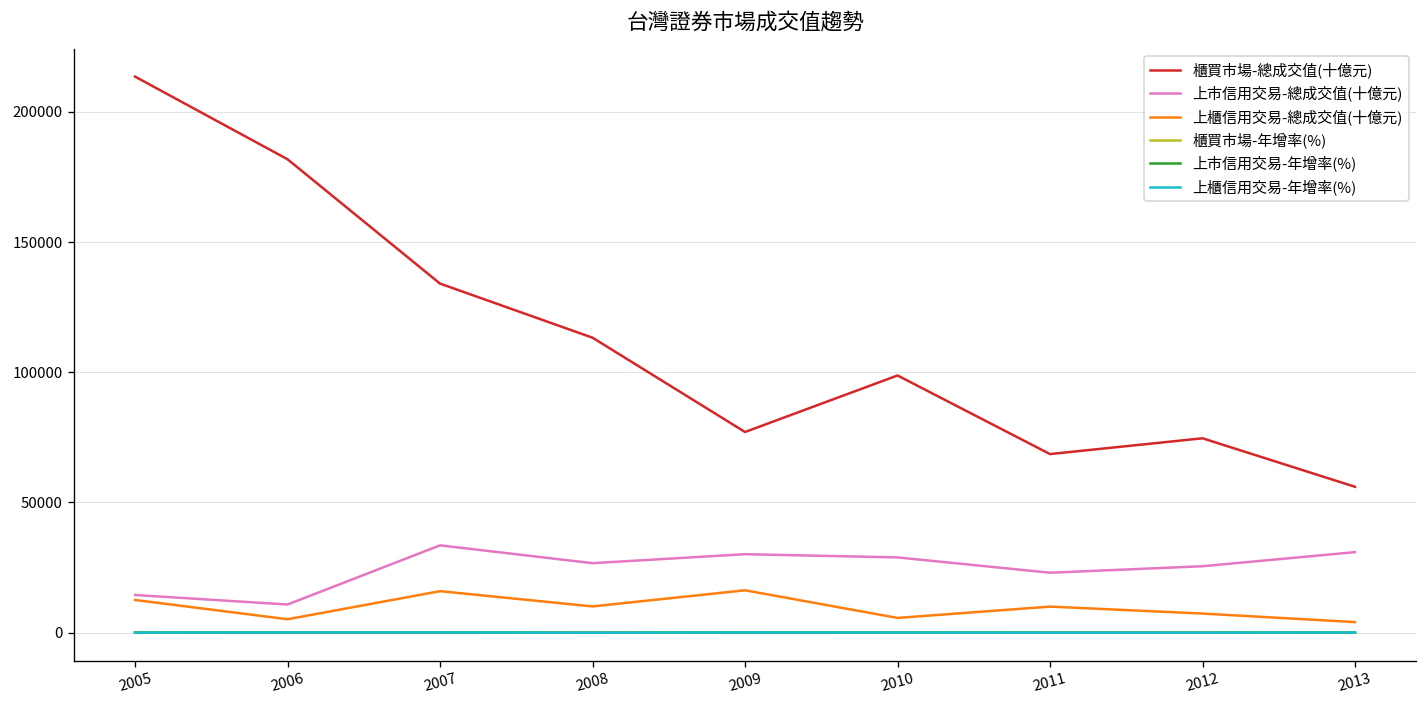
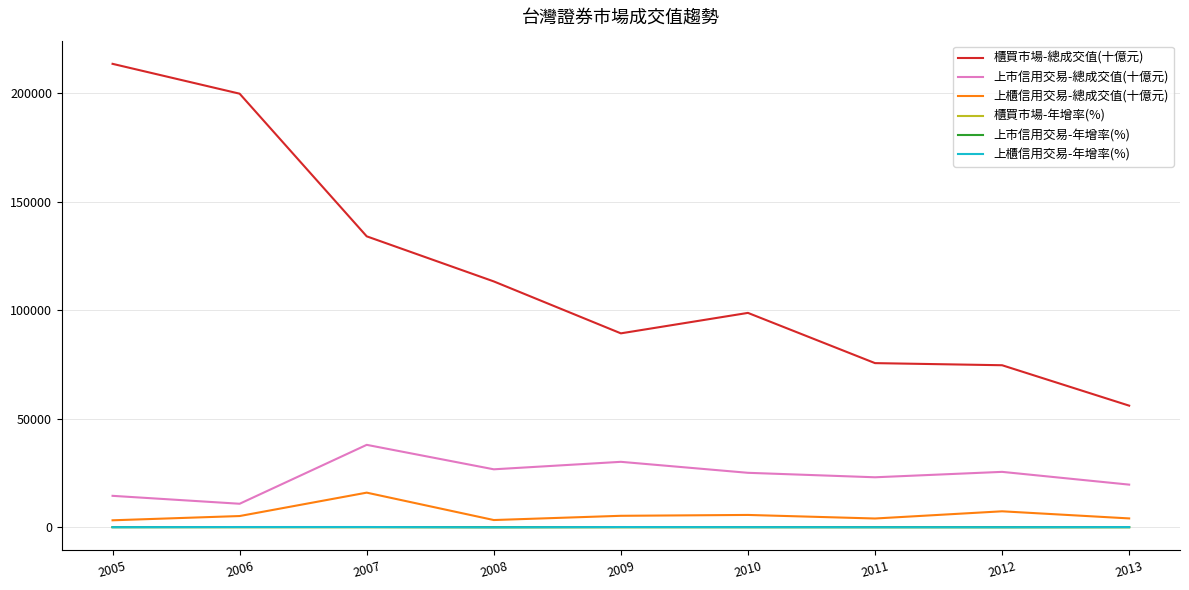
  {
    "櫃買市場-總成交值(十億元)": {
      "2005": 214000,
-     "2006": 182000,
+     "2006": 200000,
      "2007": 134000,
      "2008": 113000,
-     "2009": 77000,
+     "2009": 89000,
      "2010": 99000,
-     "2011": 69000,
+     "2011": 76000,
      "2012": 75000,
      "2013": 56000
    },
    "上市信用交易-總成交值(十億元)": {
      "2005": 14000,
      "2006": 11000,
-     "2007": 34000,
+     "2007": 38000,
      "2008": 27000,
      "2009": 30000,
-     "2010": 29000,
+     "2010": 25000,
      "2011": 23000,
      "2012": 25000,
-     "2013": 31000
+     "2013": 20000
    },
    "上櫃信用交易-總成交值(十億元)": {
-     "2005": 13000,
+     "2005": 3000,
      "2006": 5000,
      "2007": 16000,
-     "2008": 10000,
-     "2009": 16000,
+     "2008": 3000,
+     "2009": 5000,
      "2010": 6000,
-     "2011": 10000,
+     "2011": 4000,
      "2012": 7000,
      "2013": 4000
    },
    "上櫃信用交易-年增率(%)": {
      "2005": 0,
      "2006": 0,
      "2007": 0,
      "2008": 0,
      "2009": 0,
      "2010": 0,
      "2011": 0,
      "2012": 0,
      "2013": 0
    }
  }
